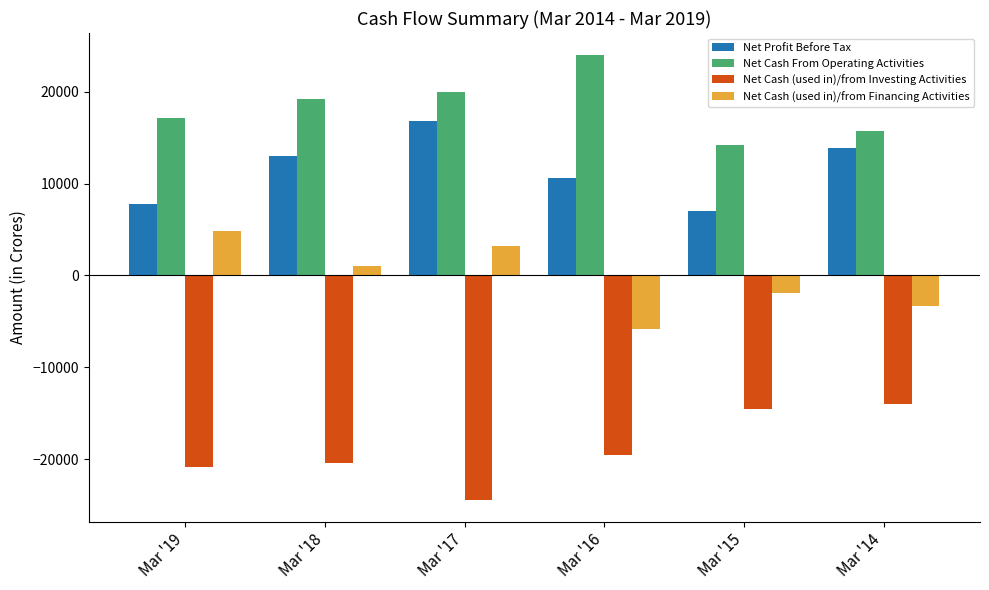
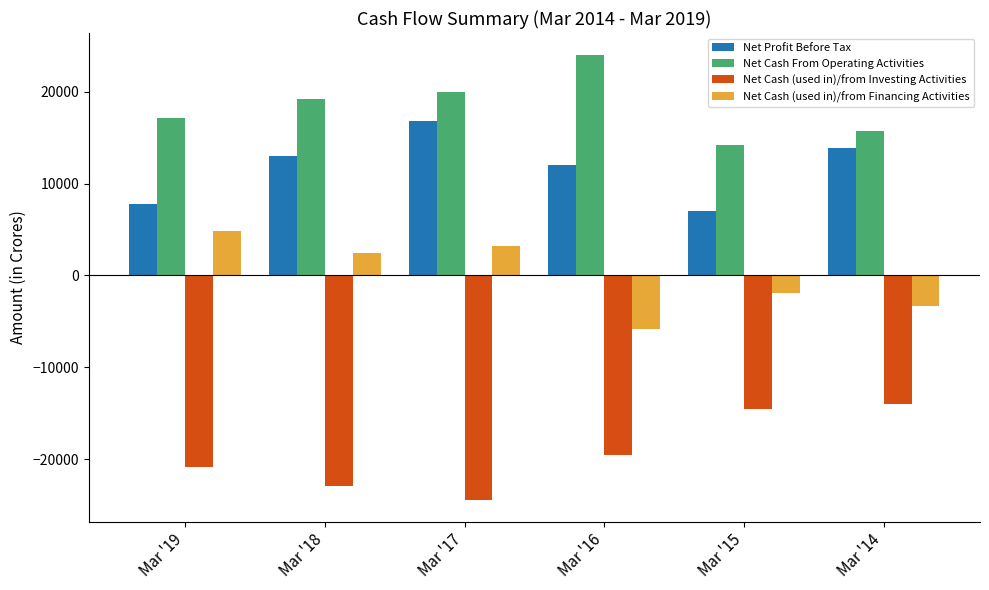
  {
    "Net Profit Before Tax": {
      "Mar '19": 8000,
      "Mar '18": 13000,
      "Mar '17": 17000,
-     "Mar '16": 11000,
+     "Mar '16": 12000,
      "Mar '15": 7000,
      "Mar '14": 14000
    },
    "Net Cash From Operating Activities": {
      "Mar '19": 17000,
      "Mar '18": 19000,
      "Mar '17": 20000,
      "Mar '16": 24000,
      "Mar '15": 14000,
      "Mar '14": 16000
    },
    "Net Cash (used in)/from Investing Activities": {
      "Mar '19": -21000,
-     "Mar '18": -20000,
+     "Mar '18": -23000,
      "Mar '17": -24000,
      "Mar '16": -20000,
      "Mar '15": -15000,
      "Mar '14": -14000
    },
    "Net Cash (used in)/from Financing Activities": {
      "Mar '19": 5000,
-     "Mar '18": 1000,
+     "Mar '18": 2000,
      "Mar '17": 3000,
      "Mar '16": -6000,
      "Mar '15": -2000,
      "Mar '14": -3000
    }
  }
